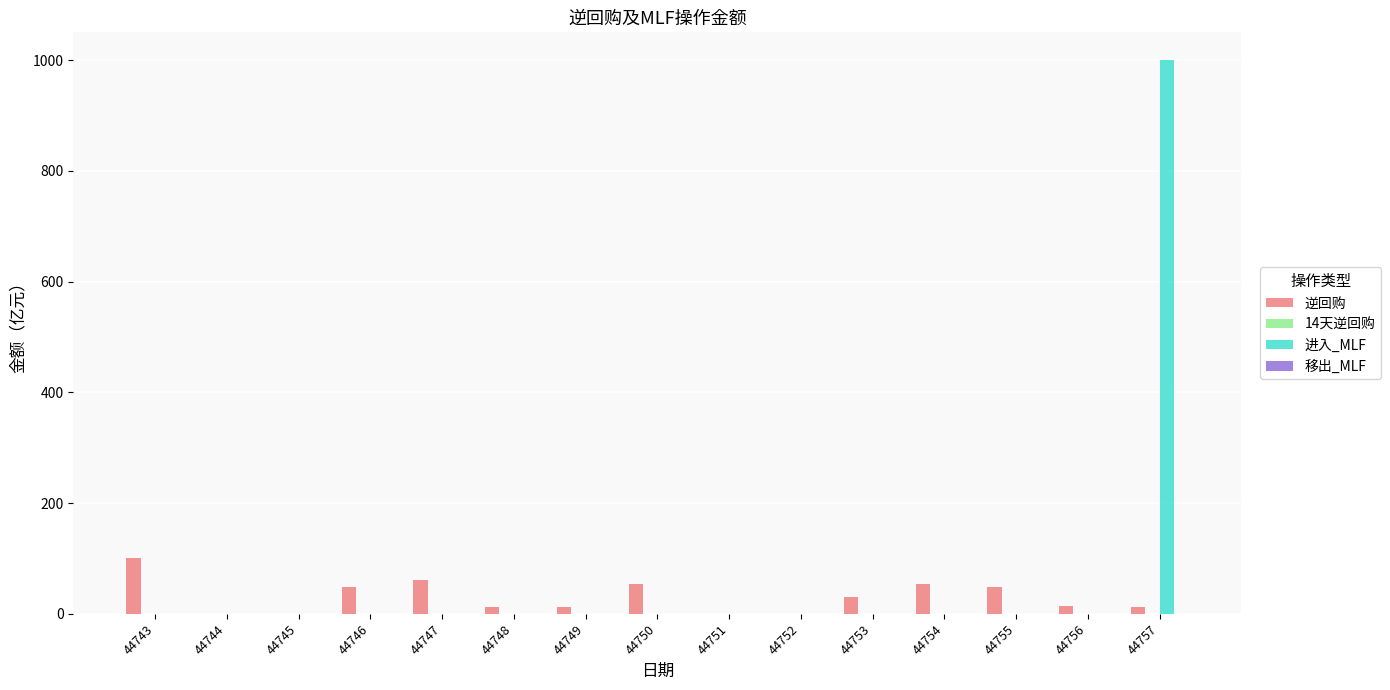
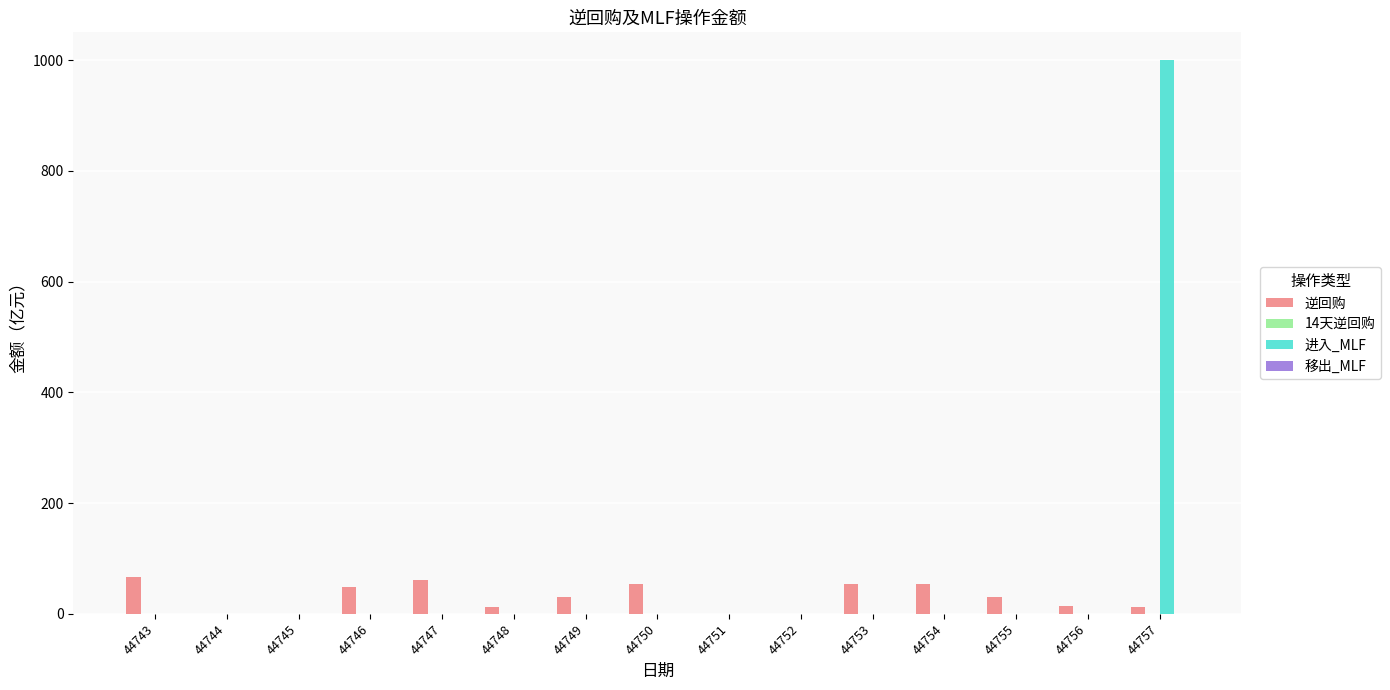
  {
    "逆回购": {
-     "44743": 100,
+     "44743": 70,
      "44744": 0,
      "44745": 0,
      "44746": 50,
      "44747": 60,
      "44748": 10,
-     "44749": 10,
+     "44749": 30,
      "44750": 50,
      "44751": 0,
      "44752": 0,
-     "44753": 30,
+     "44753": 50,
      "44754": 50,
-     "44755": 50,
+     "44755": 30,
      "44756": 10,
      "44757": 10
    },
    "14天逆回购": {
      "44743": 0,
      "44744": 0,
      "44745": 0,
      "44746": 0,
      "44747": 0,
      "44748": 0,
      "44749": 0,
      "44750": 0,
      "44751": 0,
      "44752": 0,
      "44753": 0,
      "44754": 0,
      "44755": 0,
      "44756": 0,
      "44757": 0
    },
    "进入_MLF": {
      "44743": 0,
      "44744": 0,
      "44745": 0,
      "44746": 0,
      "44747": 0,
      "44748": 0,
      "44749": 0,
      "44750": 0,
      "44751": 0,
      "44752": 0,
      "44753": 0,
      "44754": 0,
      "44755": 0,
      "44756": 0,
      "44757": 1000
    },
    "移出_MLF": {
      "44743": 0,
      "44744": 0,
      "44745": 0,
      "44746": 0,
      "44747": 0,
      "44748": 0,
      "44749": 0,
      "44750": 0,
      "44751": 0,
      "44752": 0,
      "44753": 0,
      "44754": 0,
      "44755": 0,
      "44756": 0,
      "44757": 0
    }
  }
